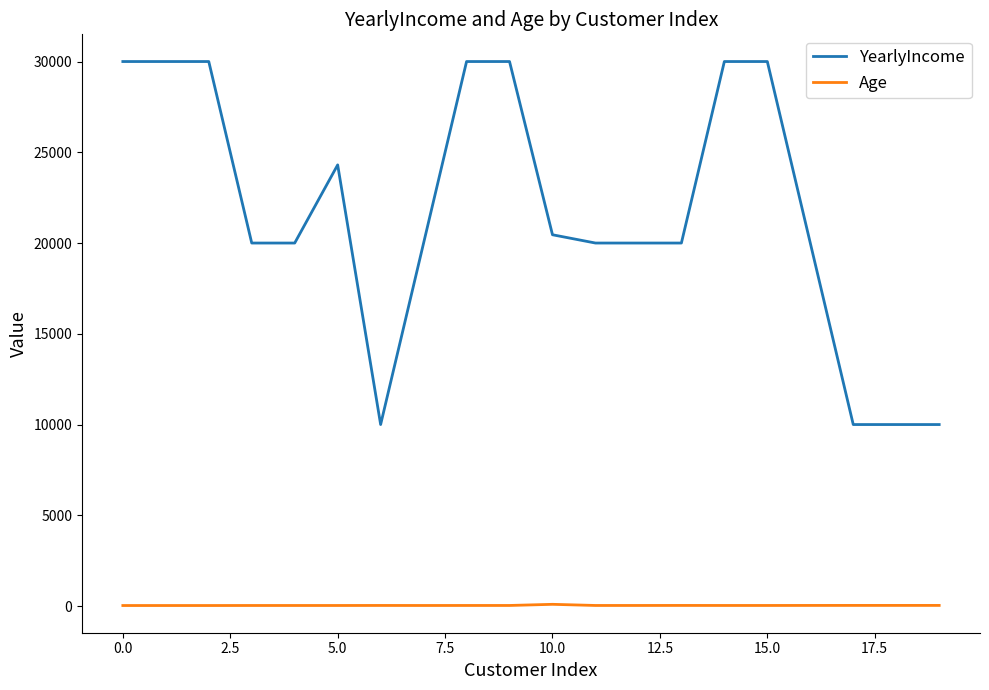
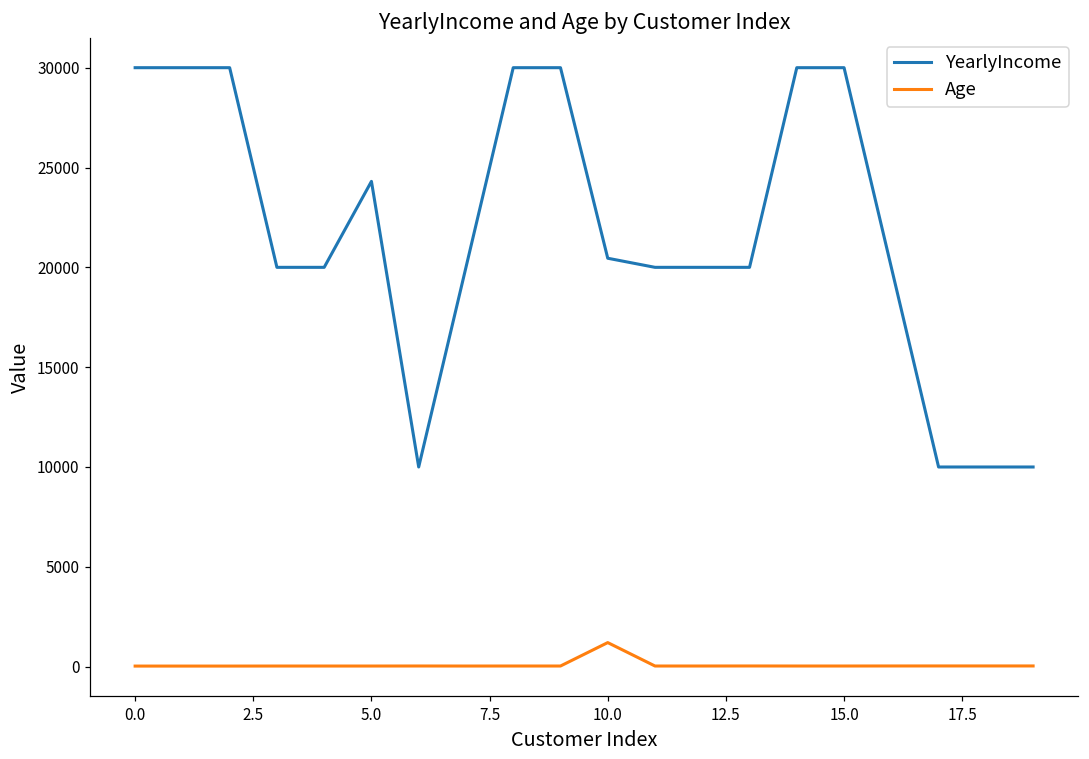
  {
    "YearlyIncome": {
      "0.0": 30000,
      "5.0": 24300,
      "10.0": 20500,
      "15.0": 30000
    },
    "Age": {
      "0.0": 0,
      "5.0": 0,
-     "10.0": 100,
+     "10.0": 1200,
      "15.0": 0
    }
  }
